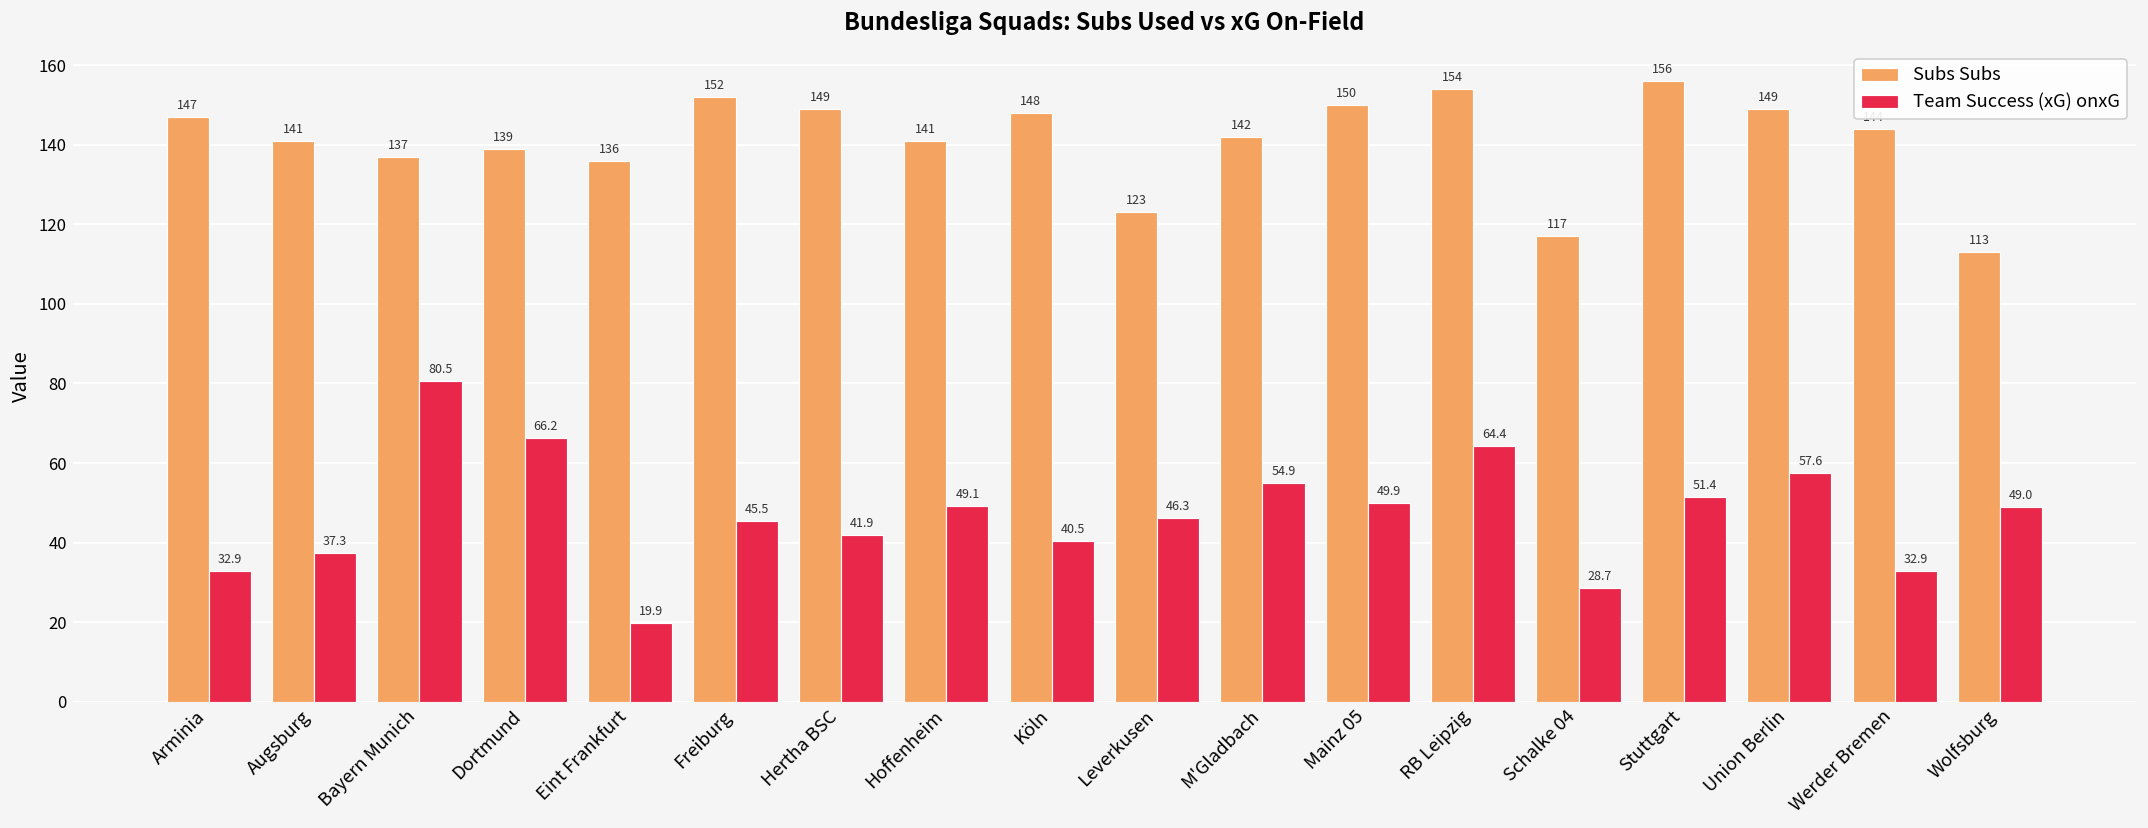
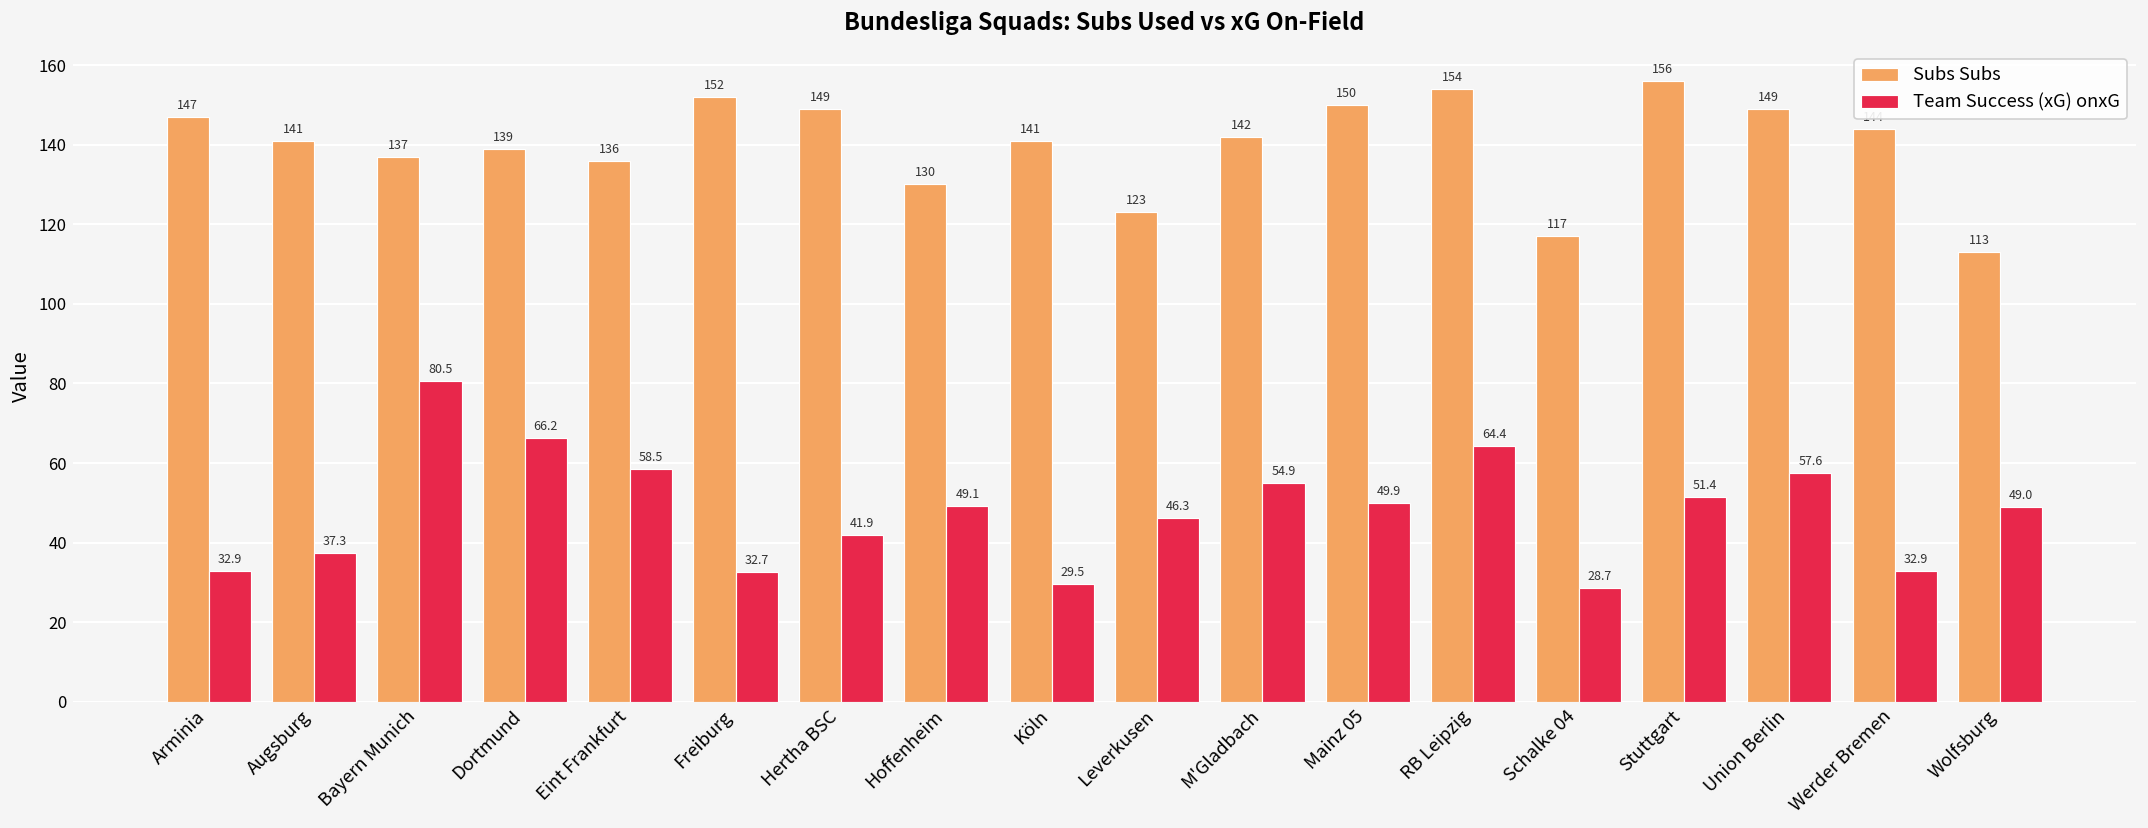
  {
    "Subs Subs": {
      "Arminia": 147,
      "Augsburg": 141,
      "Bayern Munich": 137,
      "Dortmund": 139,
      "Eint Frankfurt": 136,
      "Freiburg": 152,
      "Hertha BSC": 149,
-     "Hoffenheim": 141,
-     "Köln": 148,
+     "Hoffenheim": 130,
+     "Köln": 141,
      "Leverkusen": 123,
      "M'Gladbach": 142,
      "Mainz 05": 150,
      "RB Leipzig": 154,
      "Schalke 04": 117,
      "Stuttgart": 156,
      "Union Berlin": 149,
      "Wolfsburg": 113
    },
    "Team Success (xG) onxG": {
      "Arminia": 32.9,
      "Augsburg": 37.3,
      "Bayern Munich": 80.5,
      "Dortmund": 66.2,
-     "Eint Frankfurt": 19.9,
-     "Freiburg": 45.5,
+     "Eint Frankfurt": 58.5,
+     "Freiburg": 32.7,
      "Hertha BSC": 41.9,
      "Hoffenheim": 49.1,
-     "Köln": 40.5,
+     "Köln": 29.5,
      "Leverkusen": 46.3,
      "M'Gladbach": 54.9,
      "Mainz 05": 49.9,
      "RB Leipzig": 64.4,
      "Schalke 04": 28.7,
      "Stuttgart": 51.4,
      "Union Berlin": 57.6,
      "Werder Bremen": 32.9,
      "Wolfsburg": 49.0
    }
  }
